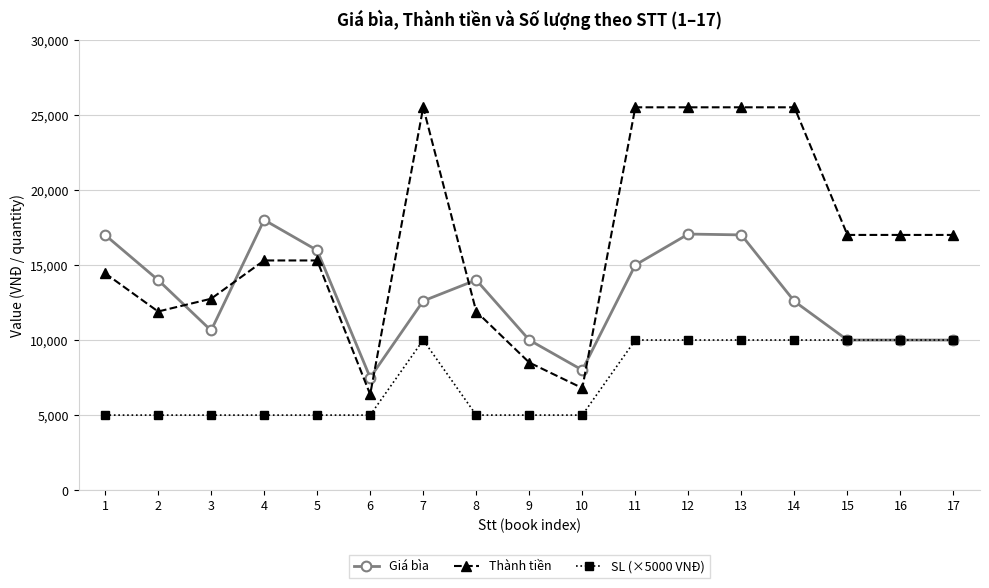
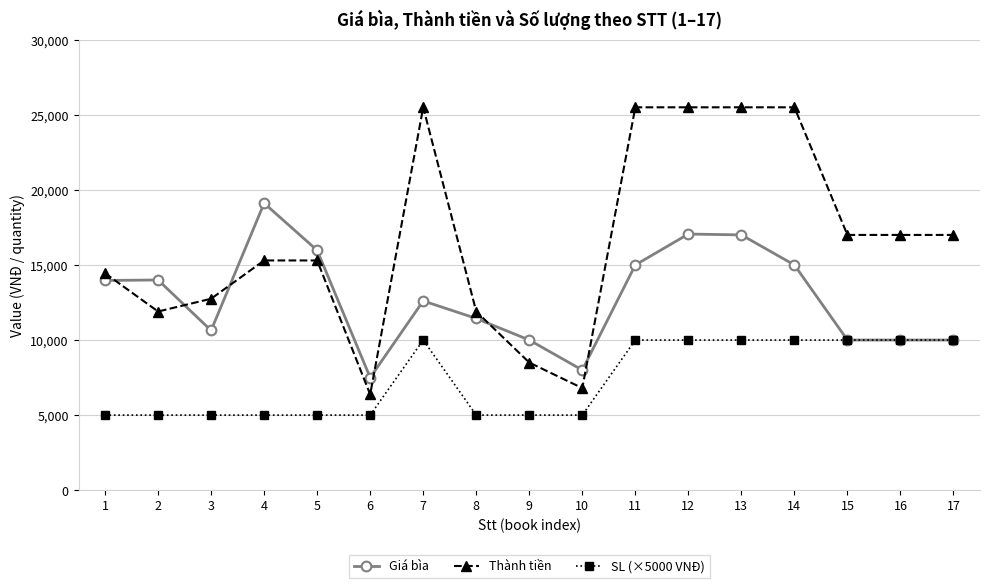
  {
    "Giá bìa": {
-     "1": "17,000",
+     "1": "14,000",
      "2": "14,000",
      "3": "10,600",
-     "4": "18,000",
+     "4": "19,100",
      "5": "16,000",
      "6": "7,500",
      "7": "12,600",
-     "8": "14,000",
+     "8": "11,400",
      "9": "10,000",
      "10": "8,000",
      "11": "15,000",
      "12": "17,100",
      "13": "17,000",
-     "14": "12,600"
+     "14": "15,000"
    }
  }
